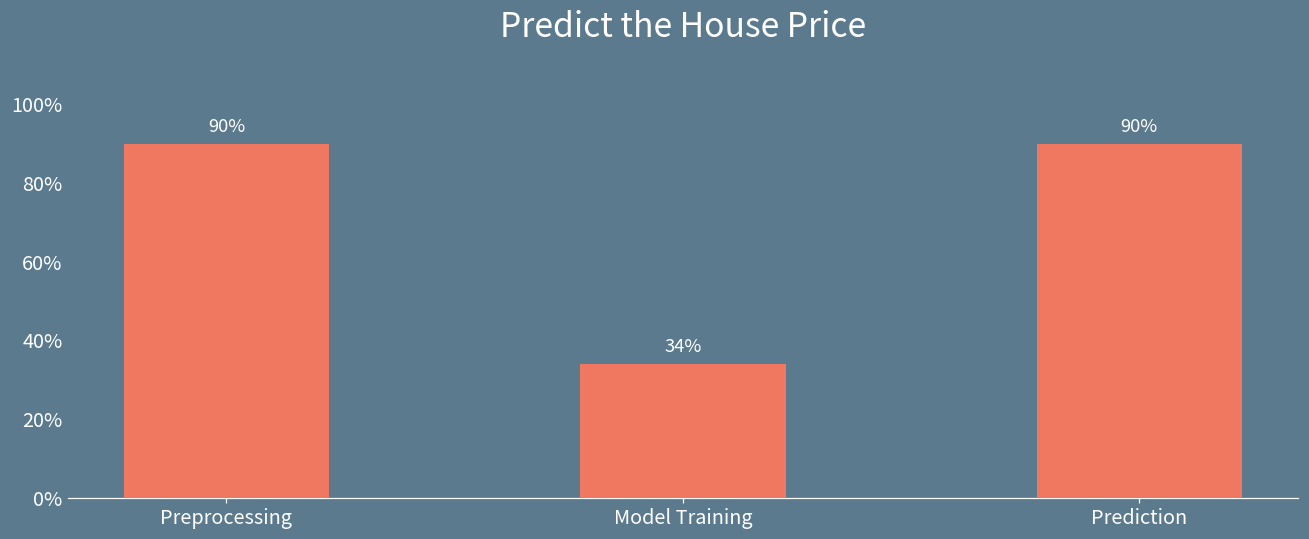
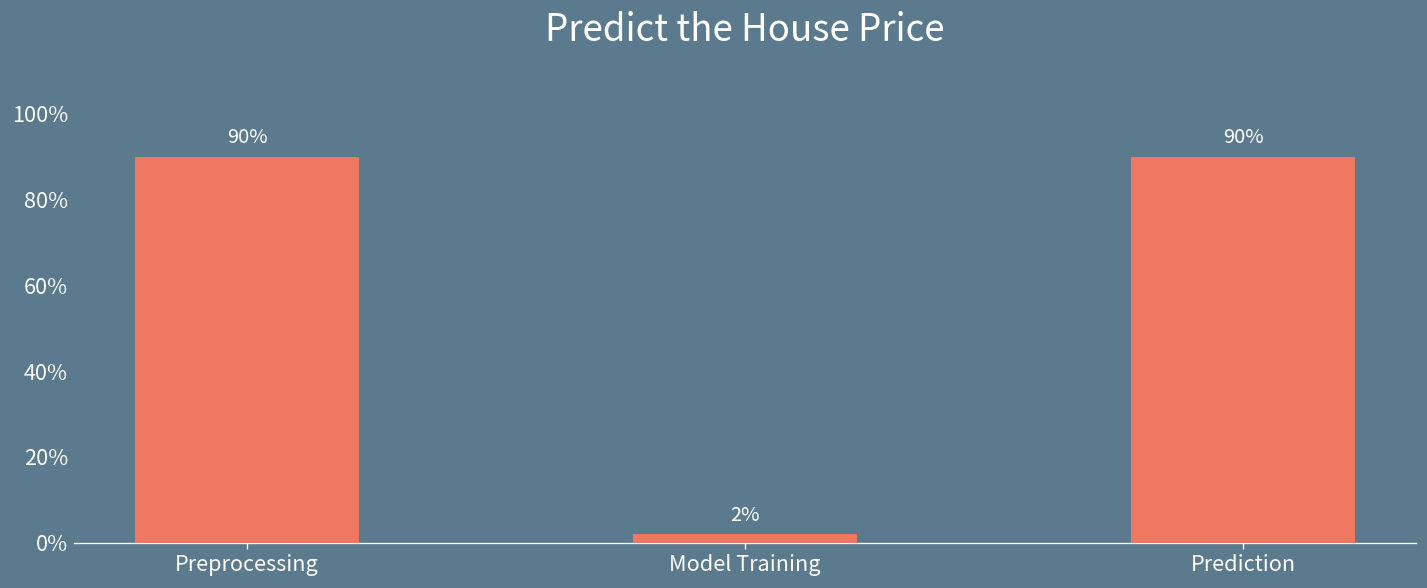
  {
    "Preprocessing": "90%",
-   "Model Training": "34%",
+   "Model Training": "2%",
    "Prediction": "90%"
  }
